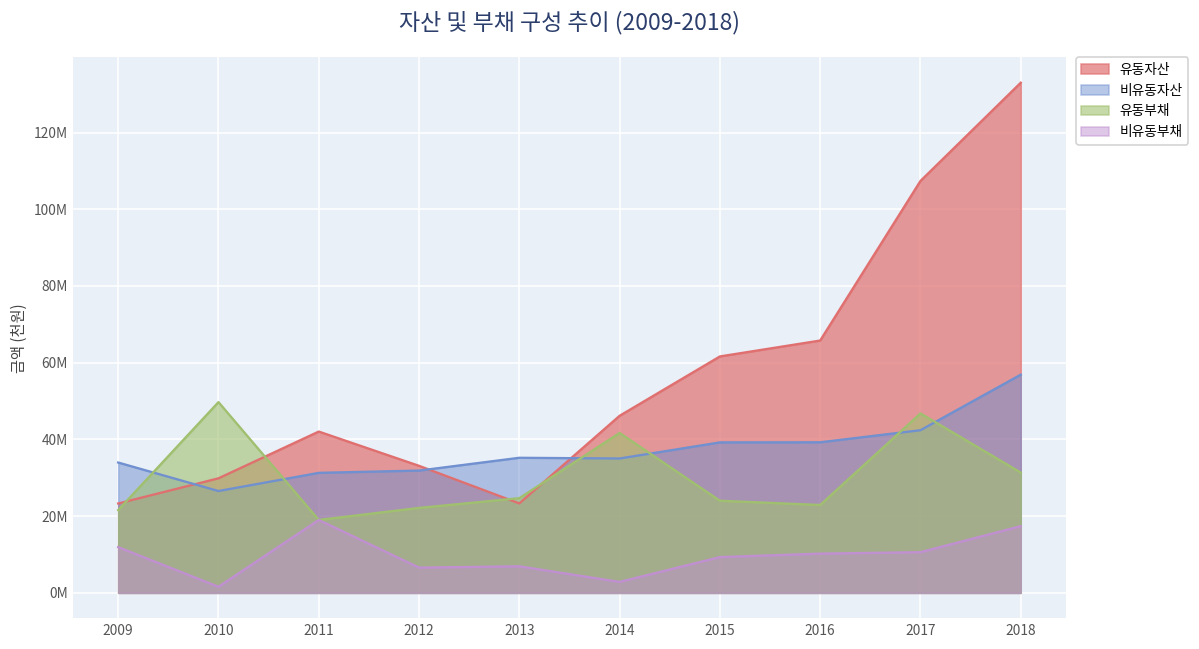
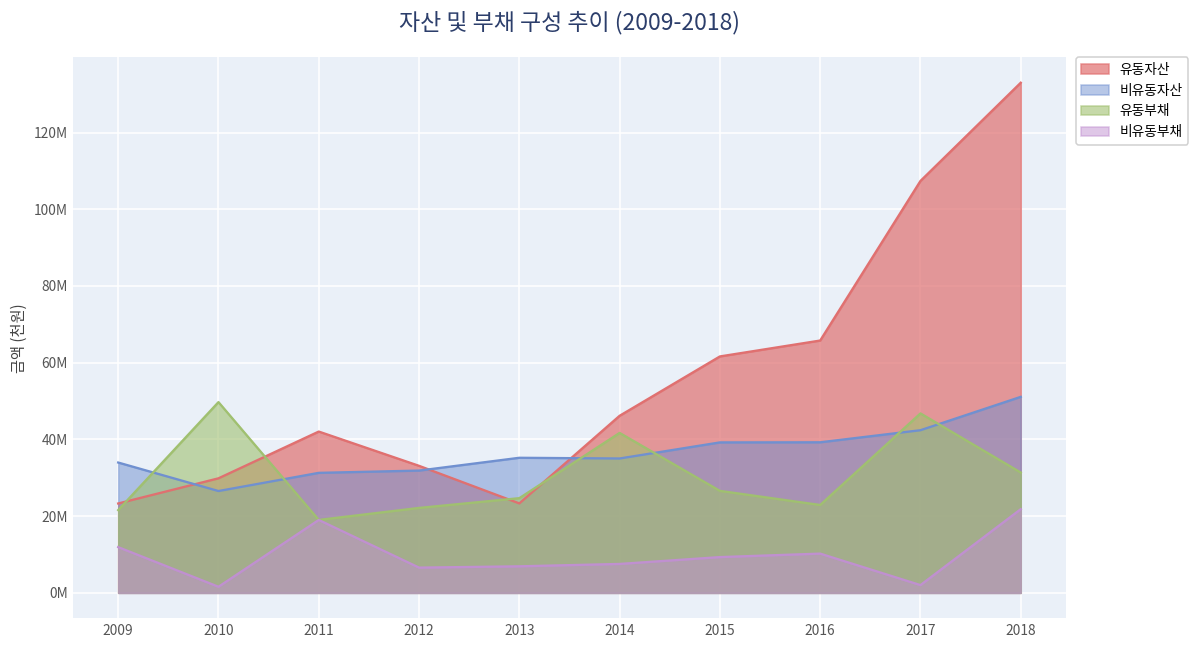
  {
    "유동자산": {
      "2009": 23000000,
      "2010": 30000000,
      "2011": 42000000,
      "2012": 33000000,
      "2013": 23000000,
      "2014": 46000000,
      "2015": 62000000,
      "2016": 66000000,
      "2017": 107000000,
      "2018": 133000000
    },
    "비유동자산": {
      "2009": 34000000,
      "2010": 27000000,
      "2011": 31000000,
      "2012": 32000000,
      "2013": 35000000,
      "2014": 35000000,
      "2015": 39000000,
      "2016": 39000000,
      "2017": 42000000,
-     "2018": 57000000
+     "2018": 51000000
    },
    "유동부채": {
      "2009": 22000000,
      "2010": 50000000,
      "2012": 22000000,
      "2013": 25000000,
      "2014": 42000000,
-     "2015": 24000000,
+     "2015": 27000000,
      "2016": 23000000,
      "2017": 47000000,
      "2018": 31000000
    },
    "비유동부채": {
      "2009": 12000000,
      "2010": 2000000,
      "2012": 7000000,
      "2013": 7000000,
-     "2014": 3000000,
+     "2014": 8000000,
      "2015": 9000000,
      "2016": 10000000,
-     "2017": 11000000,
-     "2018": 17000000
+     "2017": 2000000,
+     "2018": 22000000
    }
  }
